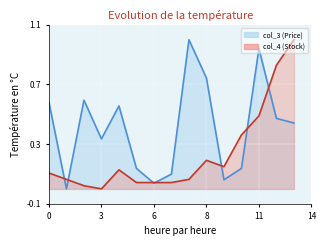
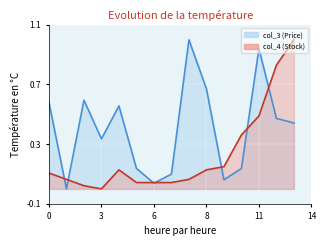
  {
    "col_3 (Price)": {
      "0": 0.58,
      "3": 0.34,
-     "8": 0.74
+     "8": 0.67
    },
    "col_4 (Stock)": {
      "0": 0.11,
      "3": 0.00,
-     "8": 0.19,
+     "8": 0.13,
      "11": 0.49
    }
  }
